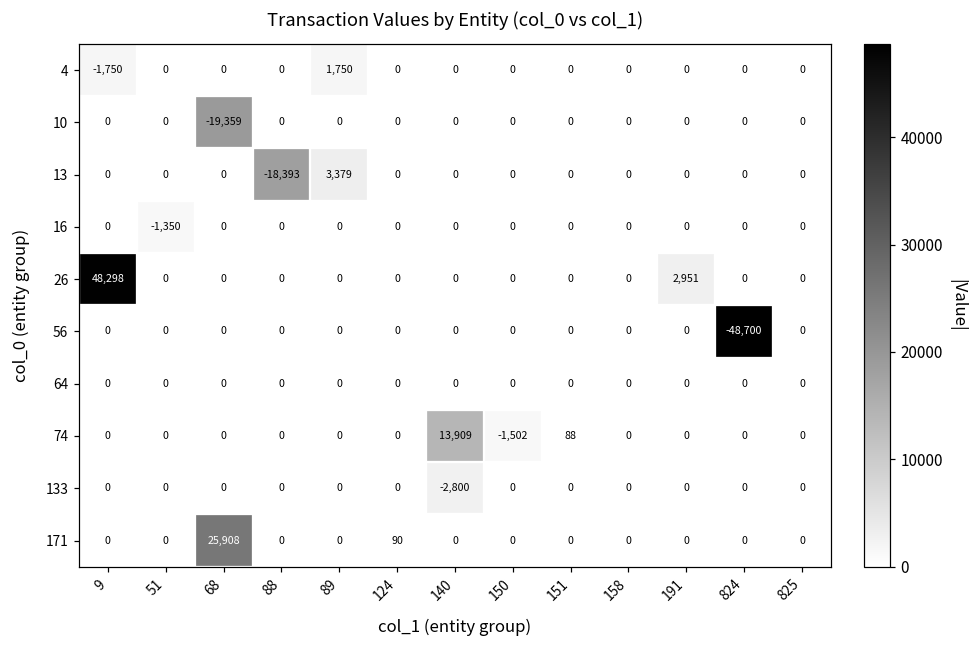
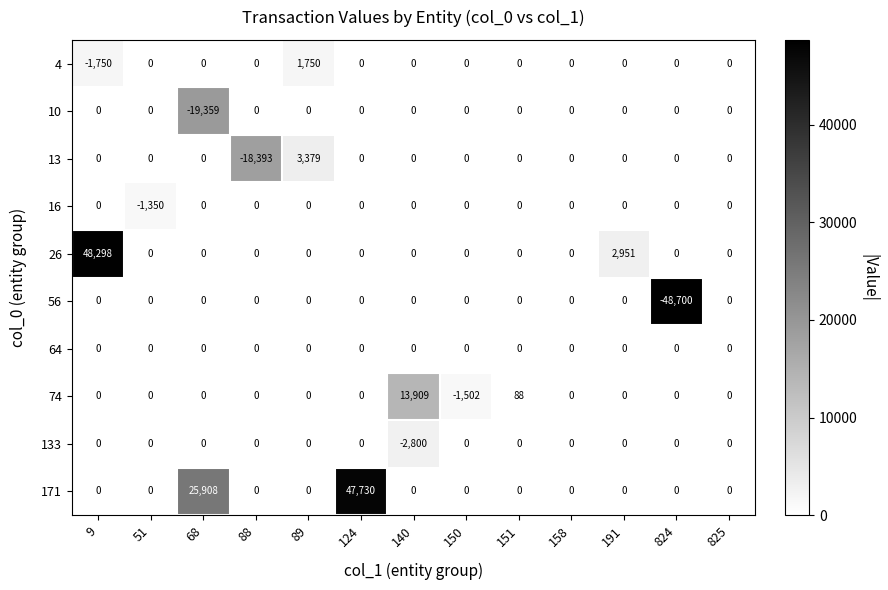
  {
    "4": {
      "9": "-1,750",
      "51": "0",
      "68": "0",
      "88": "0",
      "89": "1,750",
      "124": "0",
      "140": "0",
      "150": "0",
      "151": "0",
      "158": "0",
      "191": "0",
      "824": "0",
      "825": "0"
    },
    "10": {
      "9": "0",
      "51": "0",
      "68": "-19,359",
      "88": "0",
      "89": "0",
      "124": "0",
      "140": "0",
      "150": "0",
      "151": "0",
      "158": "0",
      "191": "0",
      "824": "0",
      "825": "0"
    },
    "13": {
      "9": "0",
      "51": "0",
      "68": "0",
      "88": "-18,393",
      "89": "3,379",
      "124": "0",
      "140": "0",
      "150": "0",
      "151": "0",
      "158": "0",
      "191": "0",
      "824": "0",
      "825": "0"
    },
    "16": {
      "9": "0",
      "51": "-1,350",
      "68": "0",
      "88": "0",
      "89": "0",
      "124": "0",
      "140": "0",
      "150": "0",
      "151": "0",
      "158": "0",
      "191": "0",
      "824": "0",
      "825": "0"
    },
    "26": {
      "9": "48,298",
      "51": "0",
      "68": "0",
      "88": "0",
      "89": "0",
      "124": "0",
      "140": "0",
      "150": "0",
      "151": "0",
      "158": "0",
      "191": "2,951",
      "824": "0",
      "825": "0"
    },
    "56": {
      "9": "0",
      "51": "0",
      "68": "0",
      "88": "0",
      "89": "0",
      "124": "0",
      "140": "0",
      "150": "0",
      "151": "0",
      "158": "0",
      "191": "0",
      "824": "-48,700",
      "825": "0"
    },
    "64": {
      "9": "0",
      "51": "0",
      "68": "0",
      "88": "0",
      "89": "0",
      "124": "0",
      "140": "0",
      "150": "0",
      "151": "0",
      "158": "0",
      "191": "0",
      "824": "0",
      "825": "0"
    },
    "74": {
      "9": "0",
      "51": "0",
      "68": "0",
      "88": "0",
      "89": "0",
      "124": "0",
      "140": "13,909",
      "150": "-1,502",
      "151": "88",
      "158": "0",
      "191": "0",
      "824": "0",
      "825": "0"
    },
    "133": {
      "9": "0",
      "51": "0",
      "68": "0",
      "88": "0",
      "89": "0",
      "124": "0",
      "140": "-2,800",
      "150": "0",
      "151": "0",
      "158": "0",
      "191": "0",
      "824": "0",
      "825": "0"
    },
    "171": {
      "9": "0",
      "51": "0",
      "68": "25,908",
      "88": "0",
      "89": "0",
-     "124": "90",
+     "124": "47,730",
      "140": "0",
      "150": "0",
      "151": "0",
      "158": "0",
      "191": "0",
      "824": "0",
      "825": "0"
    }
  }
